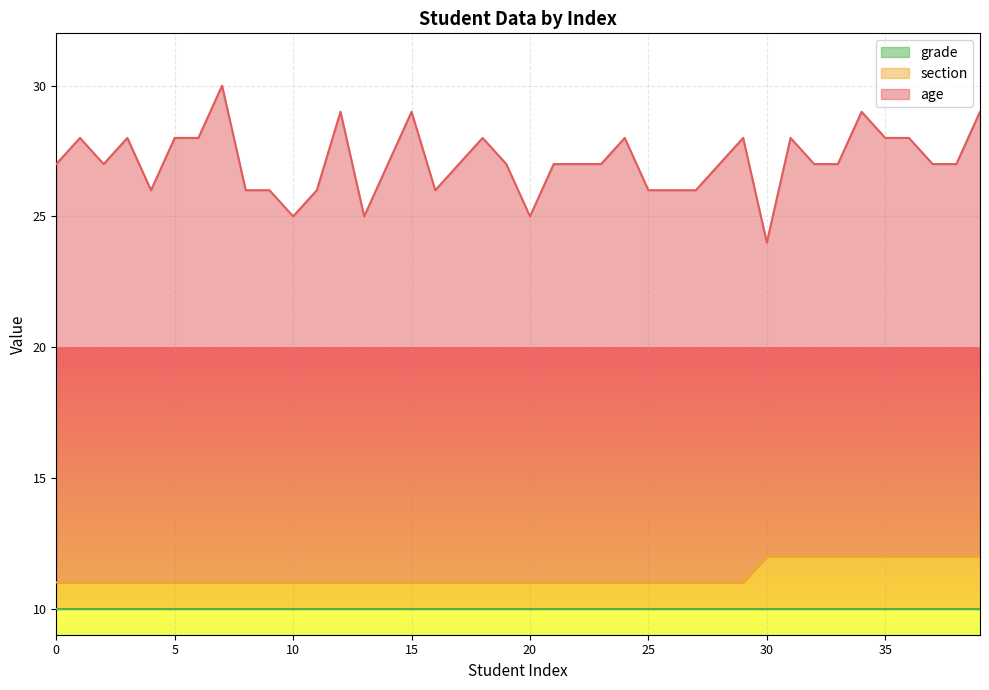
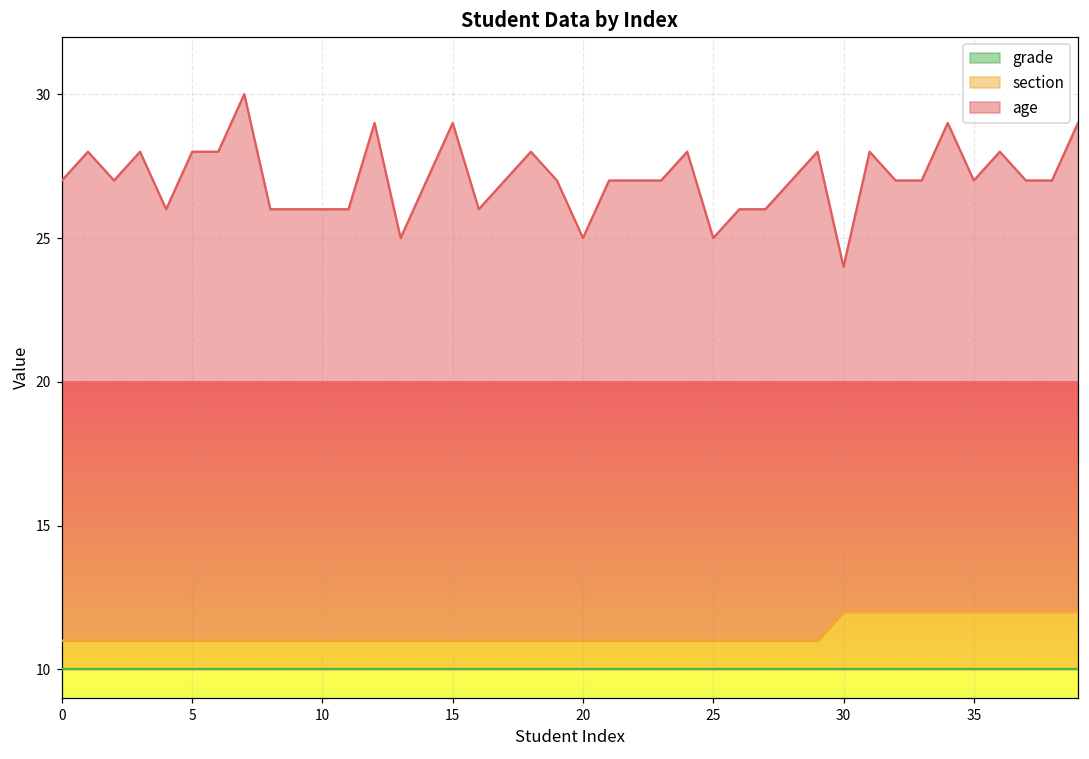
  {
    "grade": {
      "0": 10,
      "5": 10,
      "10": 10,
      "15": 10,
      "20": 10,
      "25": 10,
      "30": 10,
      "35": 10
    },
    "section": {
      "0": 1,
      "5": 1,
      "10": 1,
      "15": 1,
      "20": 1,
      "25": 1,
      "30": 2,
      "35": 2
    },
    "age": {
      "0": 16,
      "5": 17,
-     "10": 14,
+     "10": 15,
      "15": 18,
      "20": 14,
-     "25": 15,
+     "25": 14,
      "30": 12,
-     "35": 16
+     "35": 15
    }
  }
